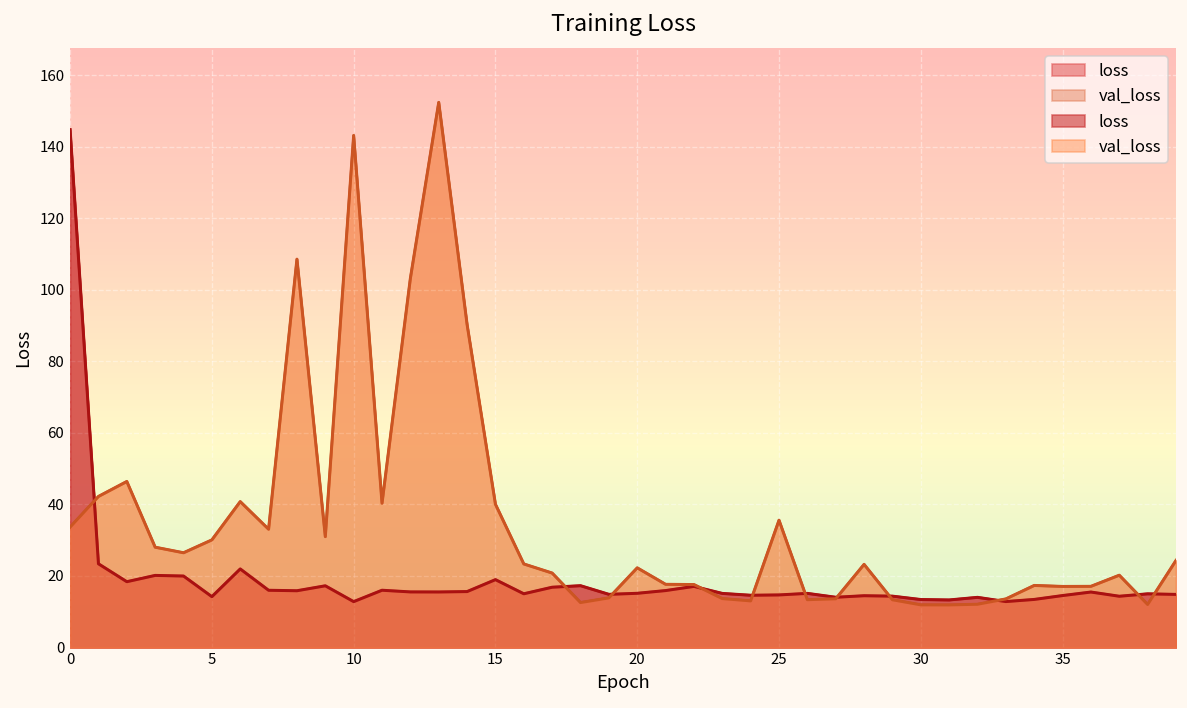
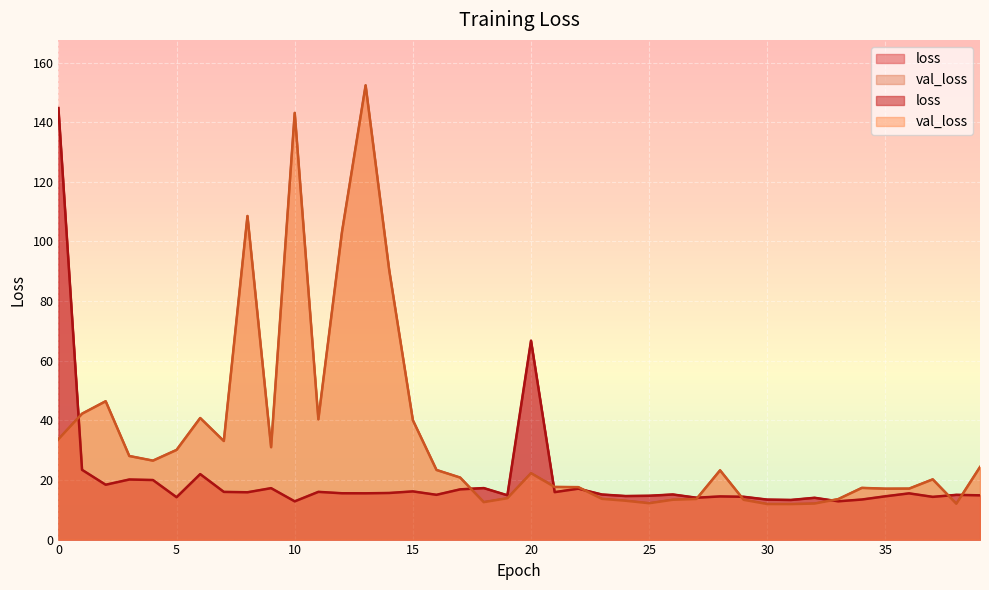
  {
    "loss": {
      "0": 145,
      "5": 14,
      "10": 13,
-     "15": 19,
-     "20": 15,
+     "15": 16,
+     "20": 67,
      "25": 15,
      "30": 13,
      "35": 15
    },
    "val_loss": {
      "0": 34,
      "5": 30,
      "10": 143,
      "15": 40,
      "20": 22,
-     "25": 36,
+     "25": 12,
      "30": 12,
      "35": 17
    }
  }
